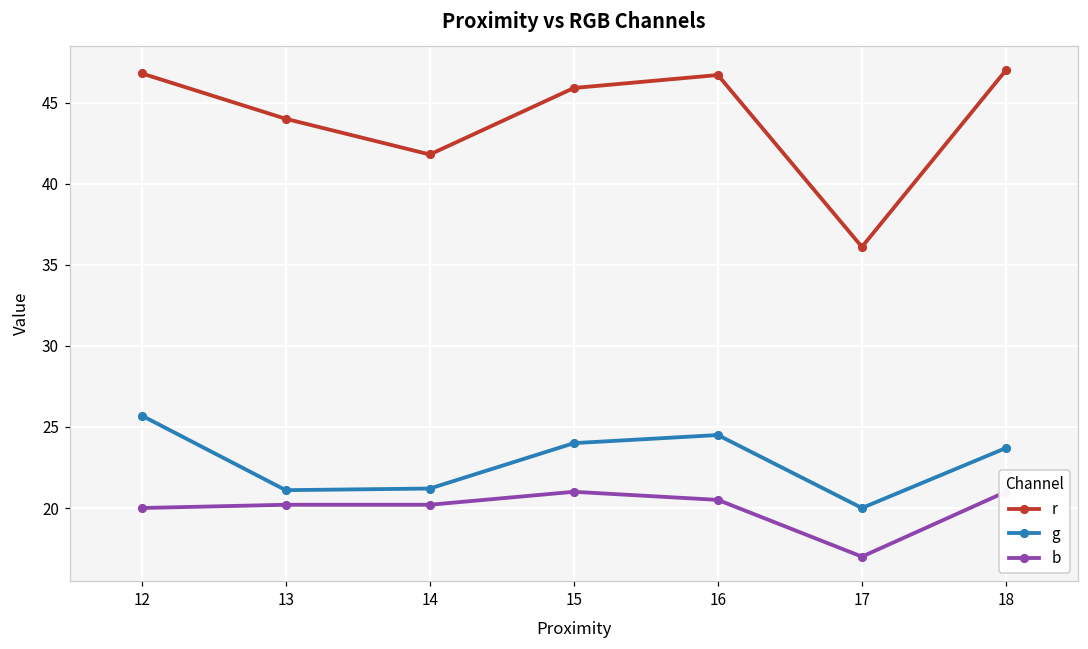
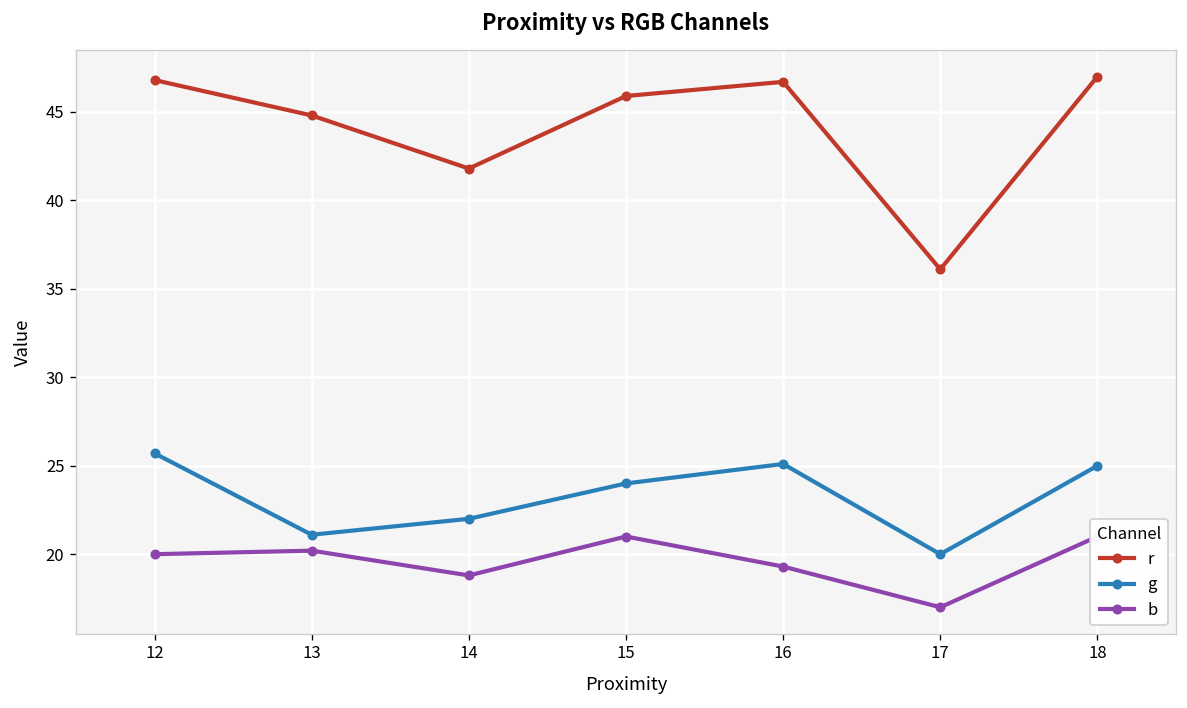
  {
    "r": {
      "12": 46.8,
-     "13": 44.0,
+     "13": 44.8,
      "14": 41.8,
      "15": 45.9,
      "16": 46.7,
      "17": 36.1,
      "18": 47.0
    },
    "g": {
      "12": 25.7,
      "13": 21.1,
-     "14": 21.2,
+     "14": 22.0,
      "15": 24.0,
-     "16": 24.5,
+     "16": 25.1,
      "17": 20.0,
-     "18": 23.7
+     "18": 25.0
    },
    "b": {
      "12": 20.0,
      "13": 20.2,
-     "14": 20.2,
+     "14": 18.8,
      "15": 21.0,
-     "16": 20.5,
+     "16": 19.3,
      "17": 17.0
    }
  }
